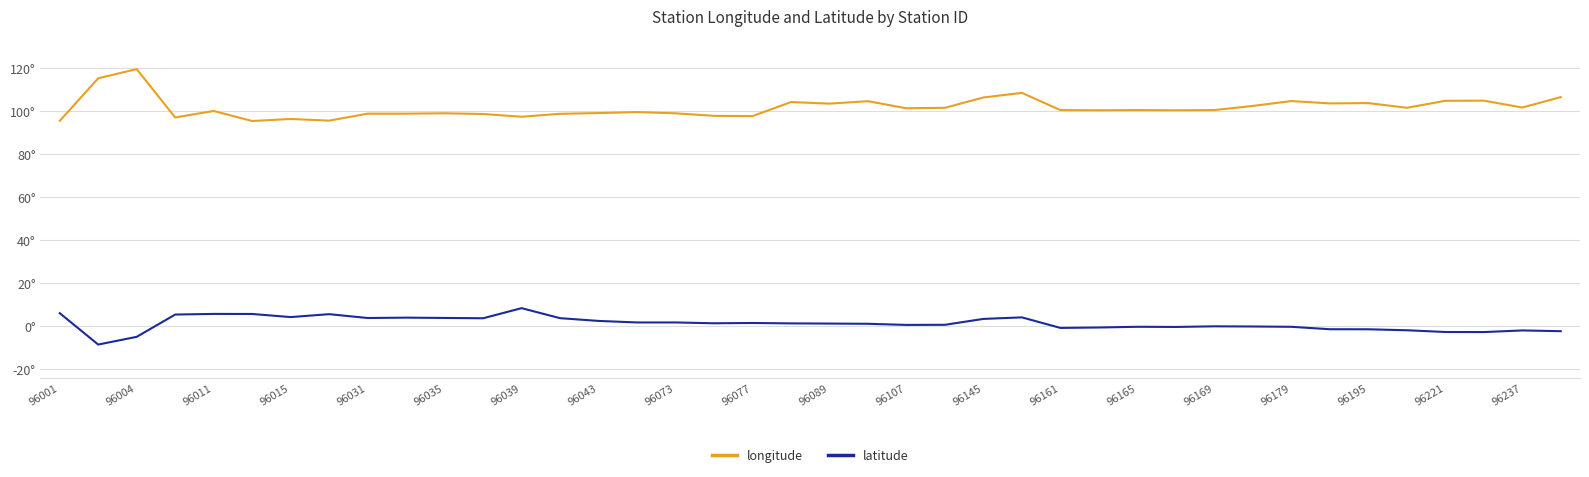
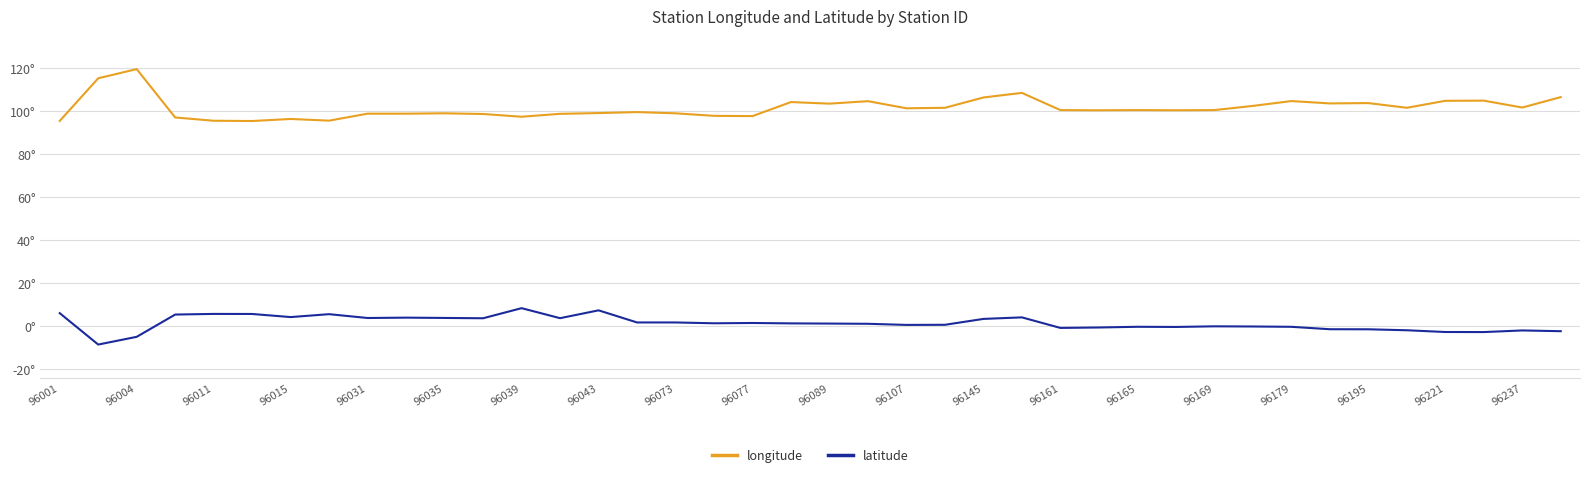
  {
    "longitude": {
      "96001": "95°",
      "96004": "119°",
-     "96011": "100°",
+     "96011": "95°",
      "96015": "96°",
      "96031": "99°",
      "96035": "99°",
      "96039": "97°",
      "96043": "99°",
      "96073": "99°",
      "96077": "98°",
      "96089": "103°",
      "96107": "101°",
      "96145": "106°",
      "96161": "100°",
      "96165": "100°",
      "96169": "100°",
      "96179": "105°",
      "96195": "104°",
      "96221": "105°",
      "96237": "102°"
    },
    "latitude": {
      "96001": "6°",
      "96004": "-5°",
      "96011": "6°",
      "96015": "4°",
      "96031": "4°",
      "96035": "4°",
      "96039": "8°",
-     "96043": "2°",
+     "96043": "7°",
      "96073": "2°",
      "96077": "1°",
      "96089": "1°",
      "96107": "0°",
      "96145": "3°",
      "96161": "-1°",
      "96165": "0°",
      "96169": "0°",
      "96179": "0°",
      "96195": "-2°",
      "96221": "-3°",
      "96237": "-2°"
    }
  }
